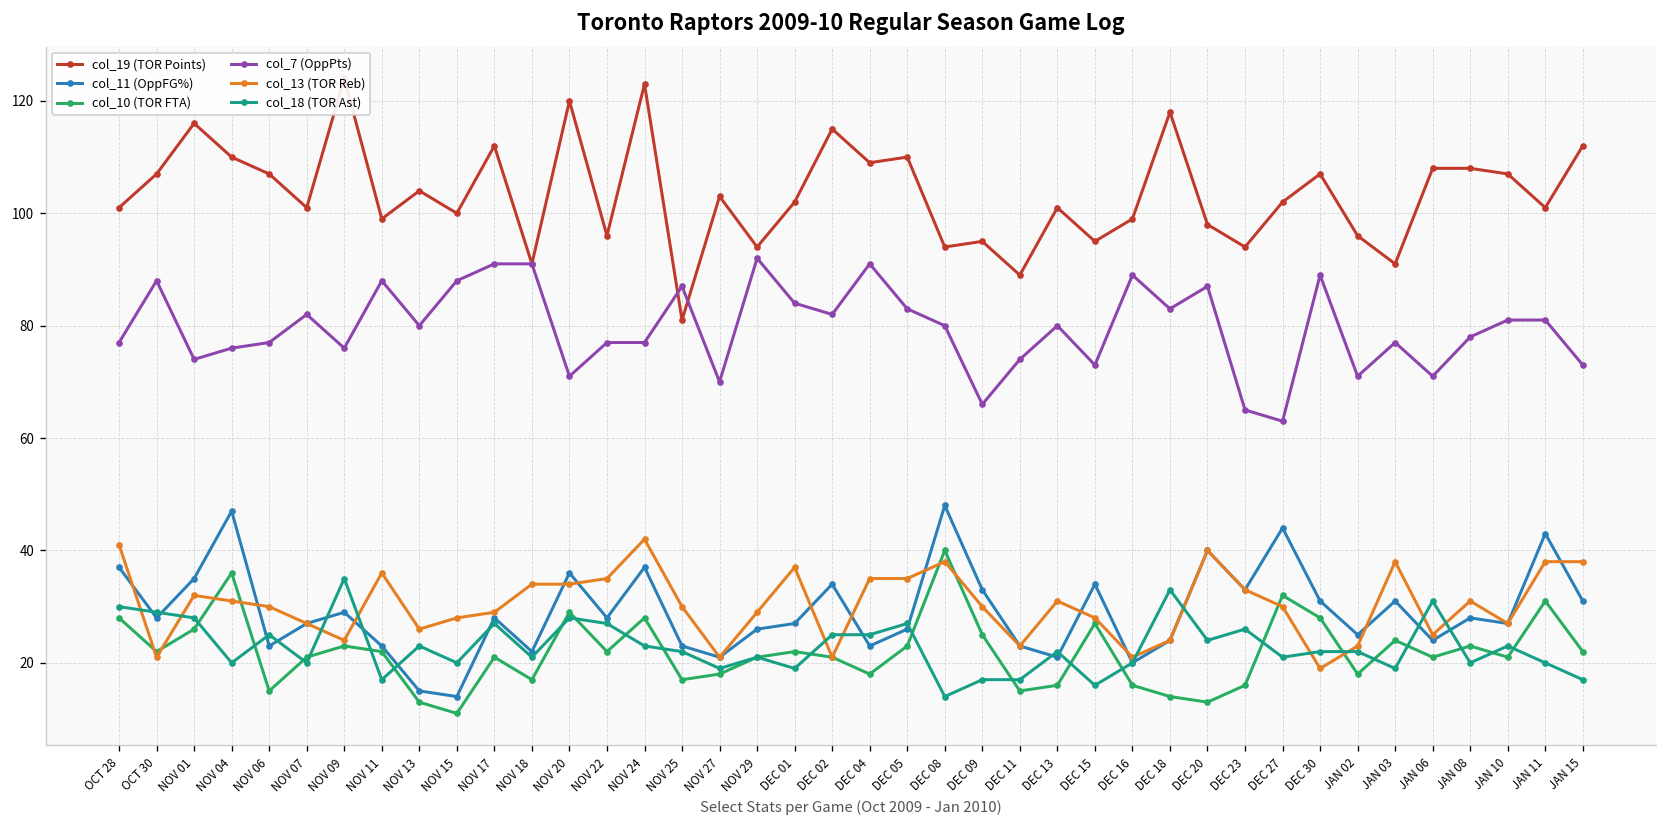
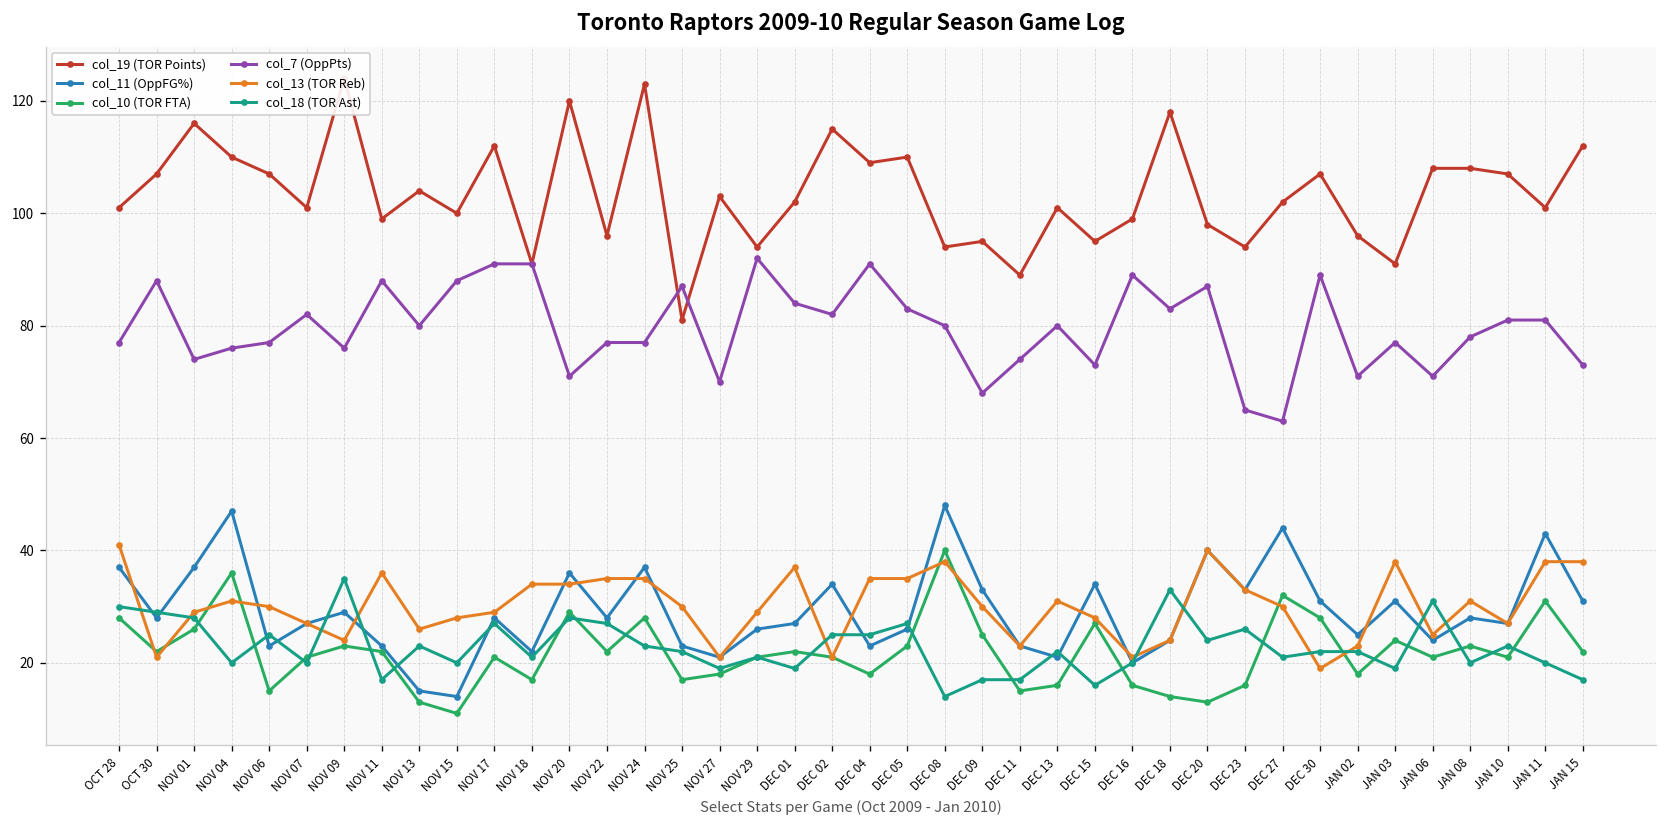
  {
    "col_19 (TOR Points)": {
      "OCT 28": 101,
      "OCT 30": 107,
      "NOV 01": 116,
      "NOV 04": 110,
      "NOV 06": 107,
      "NOV 07": 101,
      "NOV 11": 99,
      "NOV 13": 104,
      "NOV 15": 100,
      "NOV 17": 112,
      "NOV 20": 120,
      "NOV 22": 96,
      "NOV 24": 123,
      "NOV 25": 81,
      "NOV 27": 103,
      "NOV 29": 94,
      "DEC 01": 102,
      "DEC 02": 115,
      "DEC 04": 109,
      "DEC 05": 110,
      "DEC 08": 94,
      "DEC 09": 95,
      "DEC 11": 89,
      "DEC 13": 101,
      "DEC 15": 95,
      "DEC 16": 99,
      "DEC 18": 118,
      "DEC 20": 98,
      "DEC 23": 94,
      "DEC 27": 102,
      "DEC 30": 107,
      "JAN 02": 96,
      "JAN 03": 91,
      "JAN 06": 108,
      "JAN 08": 108,
      "JAN 10": 107,
      "JAN 11": 101,
      "JAN 15": 112
    },
    "col_11 (OppFG%)": {
      "OCT 28": 37,
      "OCT 30": 28,
-     "NOV 01": 35,
+     "NOV 01": 37,
      "NOV 04": 47,
      "NOV 06": 23,
      "NOV 09": 29,
      "NOV 11": 23,
      "NOV 13": 15,
      "NOV 15": 14,
      "NOV 17": 28,
      "NOV 18": 22,
      "NOV 20": 36,
      "NOV 22": 28,
      "NOV 24": 37,
      "NOV 25": 23,
      "NOV 29": 26,
      "DEC 01": 27,
      "DEC 02": 34,
      "DEC 04": 23,
      "DEC 05": 26,
      "DEC 08": 48,
      "DEC 09": 33,
      "DEC 13": 21,
      "DEC 15": 34,
      "DEC 27": 44,
      "DEC 30": 31,
      "JAN 02": 25,
      "JAN 03": 31,
      "JAN 06": 24,
      "JAN 08": 28,
      "JAN 11": 43,
      "JAN 15": 31
    },
    "col_7 (OppPts)": {
      "OCT 28": 77,
      "OCT 30": 88,
      "NOV 01": 74,
      "NOV 04": 76,
      "NOV 06": 77,
      "NOV 07": 82,
      "NOV 09": 76,
      "NOV 11": 88,
      "NOV 13": 80,
      "NOV 15": 88,
      "NOV 17": 91,
      "NOV 20": 71,
      "NOV 22": 77,
      "NOV 24": 77,
      "NOV 25": 87,
      "NOV 27": 70,
      "NOV 29": 92,
      "DEC 01": 84,
      "DEC 02": 82,
      "DEC 04": 91,
      "DEC 05": 83,
      "DEC 08": 80,
-     "DEC 09": 66,
+     "DEC 09": 68,
      "DEC 11": 74,
      "DEC 13": 80,
      "DEC 15": 73,
      "DEC 16": 89,
      "DEC 18": 83,
      "DEC 20": 87,
      "DEC 23": 65,
      "DEC 27": 63,
      "DEC 30": 89,
      "JAN 02": 71,
      "JAN 03": 77,
      "JAN 06": 71,
      "JAN 08": 78,
      "JAN 10": 81,
      "JAN 11": 81,
      "JAN 15": 73
    },
    "col_13 (TOR Reb)": {
      "OCT 28": 41,
      "OCT 30": 21,
-     "NOV 01": 32,
+     "NOV 01": 29,
      "NOV 04": 31,
      "NOV 06": 30,
      "NOV 09": 24,
      "NOV 11": 36,
      "NOV 13": 26,
      "NOV 15": 28,
      "NOV 17": 29,
      "NOV 18": 34,
      "NOV 20": 34,
      "NOV 22": 35,
-     "NOV 24": 42,
+     "NOV 24": 35,
      "NOV 25": 30,
      "NOV 29": 29,
      "DEC 01": 37,
      "DEC 04": 35,
      "DEC 05": 35,
      "DEC 08": 38,
      "DEC 09": 30,
      "DEC 13": 31,
      "DEC 15": 28,
      "DEC 16": 21,
      "DEC 27": 30,
      "DEC 30": 19,
      "JAN 02": 23,
      "JAN 03": 38,
      "JAN 06": 25,
      "JAN 08": 31,
      "JAN 11": 38,
      "JAN 15": 38
    }
  }
